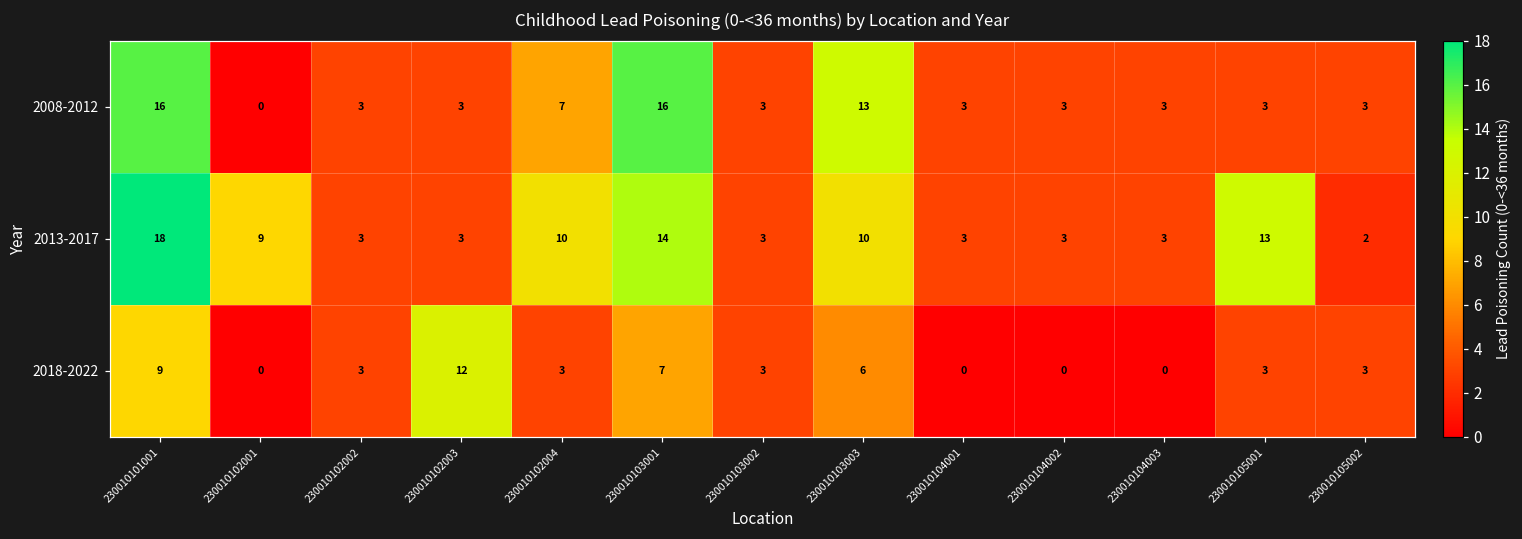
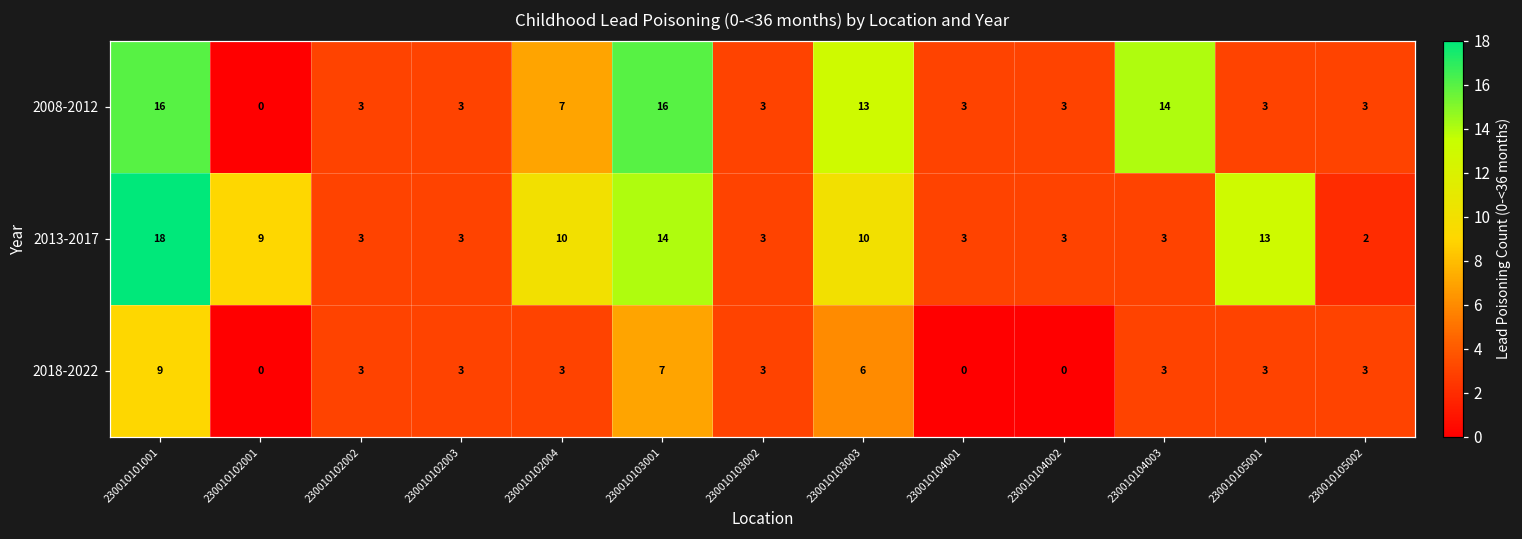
  {
    "2008-2012": {
      "230010101001": 16,
      "230010102001": 0,
      "230010102002": 3,
      "230010102003": 3,
      "230010102004": 7,
      "230010103001": 16,
      "230010103002": 3,
      "230010103003": 13,
      "230010104001": 3,
      "230010104002": 3,
-     "230010104003": 3,
+     "230010104003": 14,
      "230010105001": 3,
      "230010105002": 3
    },
    "2013-2017": {
      "230010101001": 18,
      "230010102001": 9,
      "230010102002": 3,
      "230010102003": 3,
      "230010102004": 10,
      "230010103001": 14,
      "230010103002": 3,
      "230010103003": 10,
      "230010104001": 3,
      "230010104002": 3,
      "230010104003": 3,
      "230010105001": 13,
      "230010105002": 2
    },
    "2018-2022": {
      "230010101001": 9,
      "230010102001": 0,
      "230010102002": 3,
-     "230010102003": 12,
+     "230010102003": 3,
      "230010102004": 3,
      "230010103001": 7,
      "230010103002": 3,
      "230010103003": 6,
      "230010104001": 0,
      "230010104002": 0,
-     "230010104003": 0,
+     "230010104003": 3,
      "230010105001": 3,
      "230010105002": 3
    }
  }
